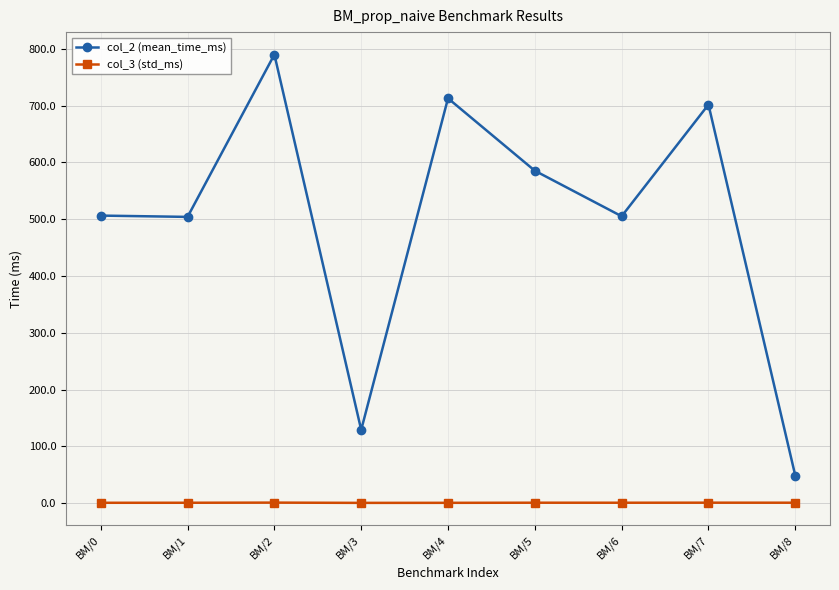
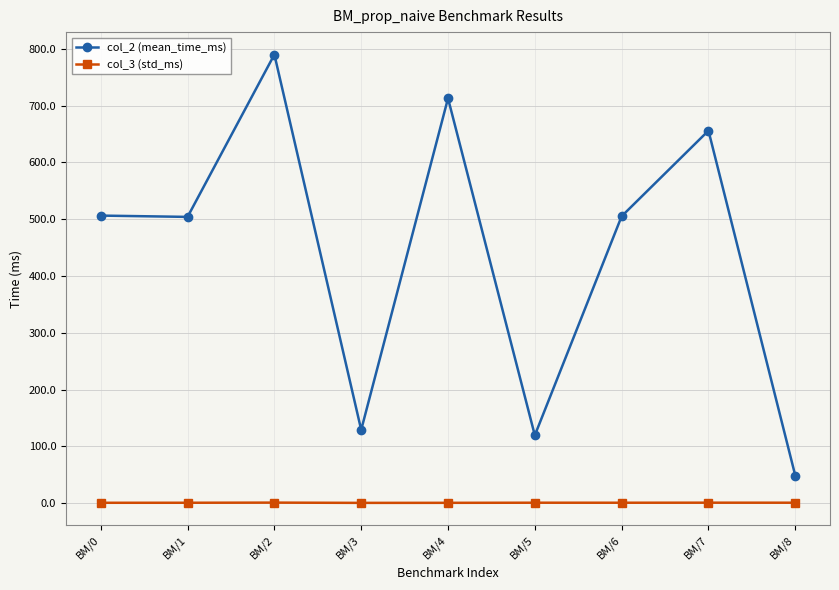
  {
    "col_2 (mean_time_ms)": {
      "BM/0": 510,
      "BM/1": 500,
      "BM/2": 790,
      "BM/3": 130,
      "BM/4": 710,
-     "BM/5": 590,
+     "BM/5": 120,
      "BM/6": 510,
-     "BM/7": 700,
+     "BM/7": 660,
      "BM/8": 50
    },
    "col_3 (std_ms)": {
      "BM/0": 0,
      "BM/1": 0,
      "BM/2": 0,
      "BM/3": 0,
      "BM/4": 0,
      "BM/5": 0,
      "BM/6": 0,
      "BM/7": 0,
      "BM/8": 0
    }
  }
